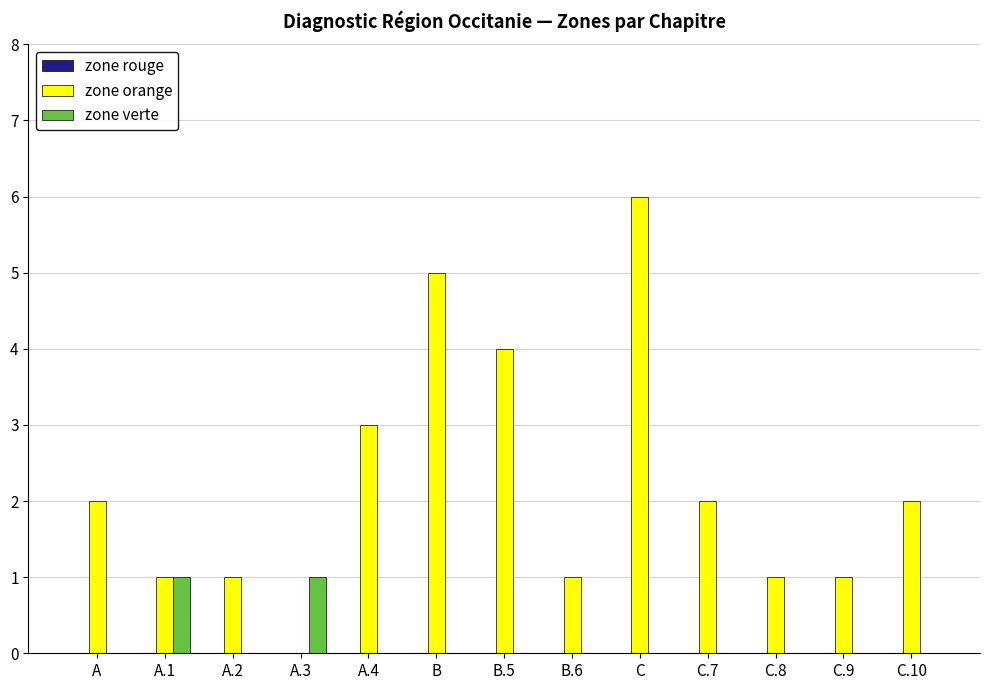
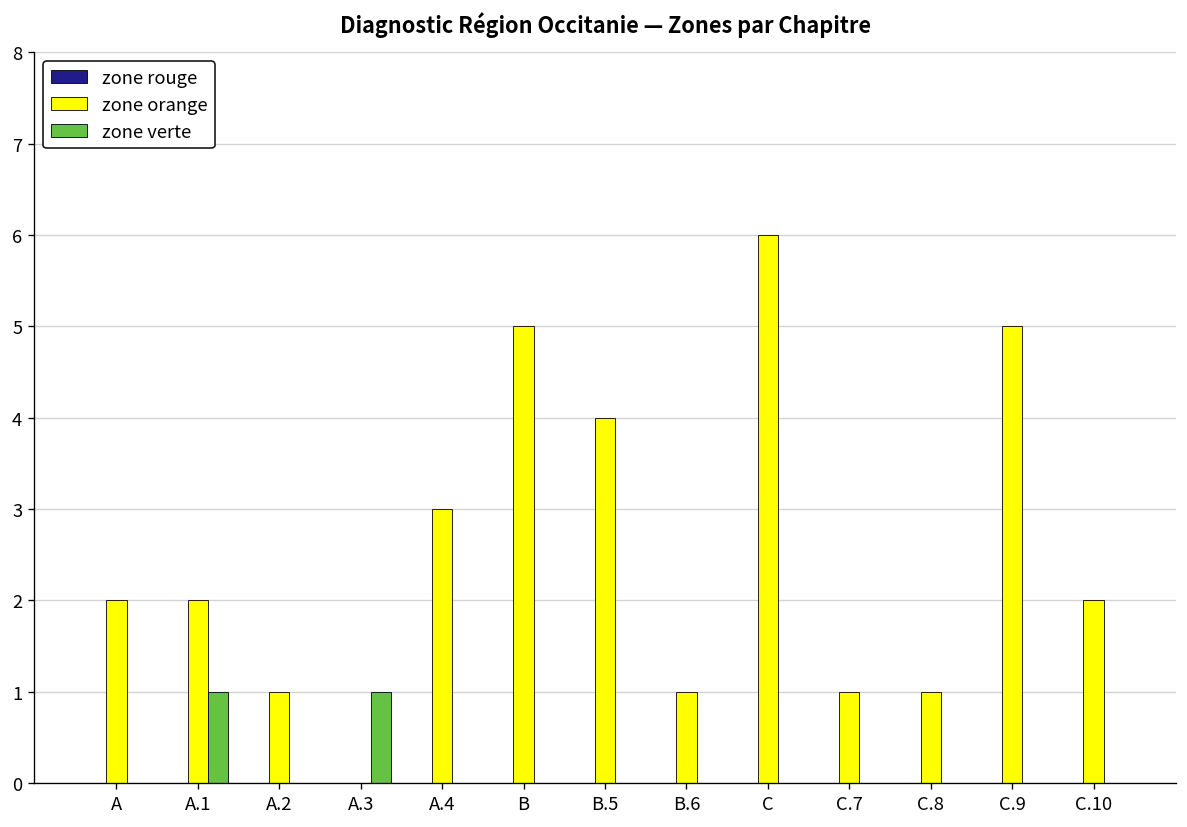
  {
    "zone rouge": {
      "A": 0,
      "A.1": 0,
      "A.2": 0,
      "A.3": 0,
      "A.4": 0,
      "B": 0,
      "B.5": 0,
      "B.6": 0,
      "C": 0,
      "C.7": 0,
      "C.8": 0,
      "C.9": 0,
      "C.10": 0
    },
    "zone orange": {
      "A": 2,
-     "A.1": 1,
+     "A.1": 2,
      "A.2": 1,
      "A.3": 0,
      "A.4": 3,
      "B": 5,
      "B.5": 4,
      "B.6": 1,
      "C": 6,
-     "C.7": 2,
+     "C.7": 1,
      "C.8": 1,
-     "C.9": 1,
+     "C.9": 5,
      "C.10": 2
    },
    "zone verte": {
      "A": 0,
      "A.1": 1,
      "A.2": 0,
      "A.3": 1,
      "A.4": 0,
      "B": 0,
      "B.5": 0,
      "B.6": 0,
      "C": 0,
      "C.7": 0,
      "C.8": 0,
      "C.9": 0,
      "C.10": 0
    }
  }
